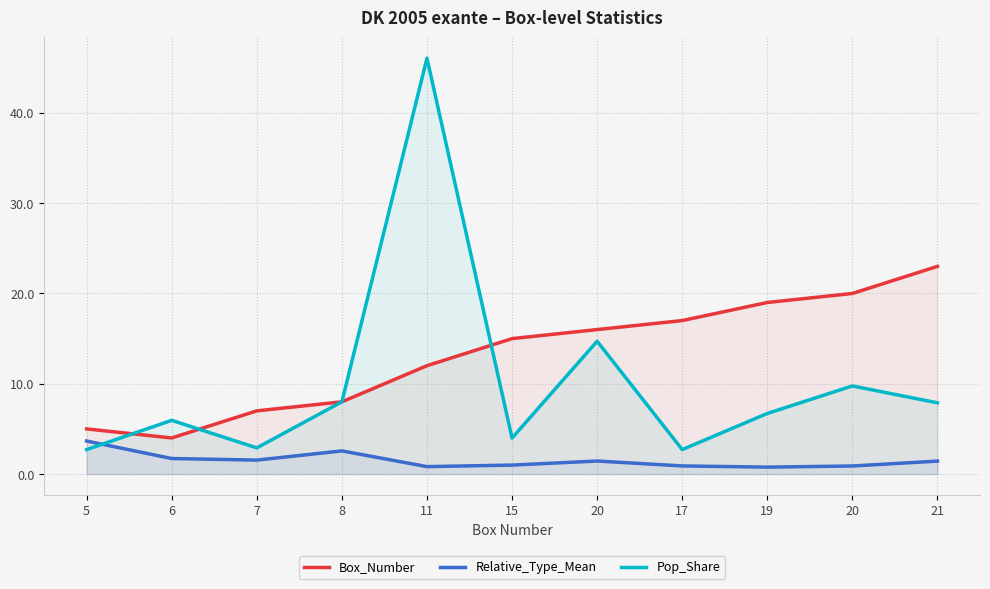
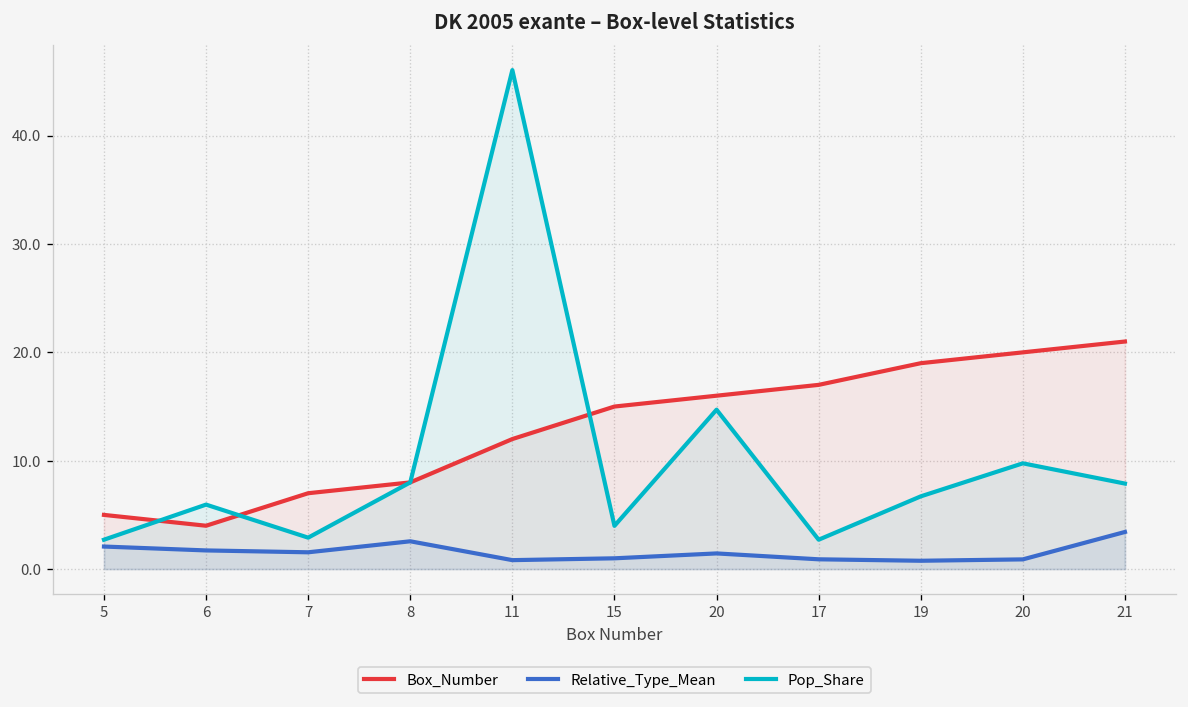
  {
    "Box_Number": {
      "5": 5,
      "6": 4,
      "7": 7,
      "11": 12,
      "15": 15,
      "17": 17,
      "19": 19,
-     "21": 23
+     "21": 21
    },
    "Relative_Type_Mean": {
-     "5": 4,
+     "5": 2,
      "6": 2,
      "7": 2,
      "8": 3,
      "11": 1,
      "15": 1,
      "17": 1,
      "19": 1,
-     "21": 1
+     "21": 3
    },
    "Pop_Share": {
      "5": 3,
      "6": 6,
      "7": 3,
      "11": 46,
      "15": 4,
      "17": 3,
      "19": 7,
      "21": 8
    }
  }
